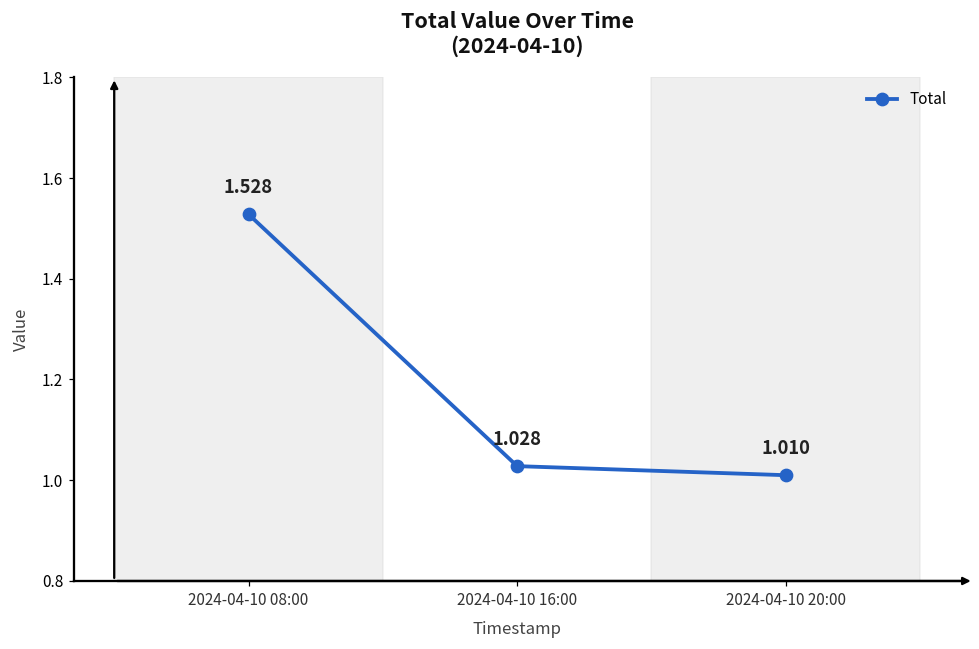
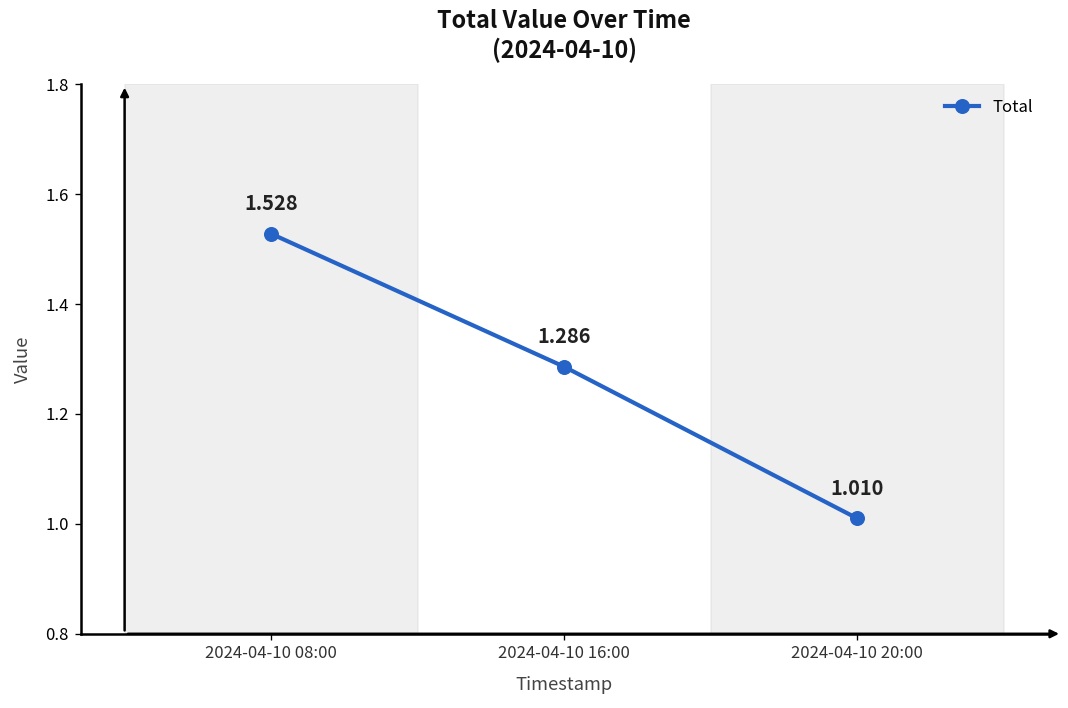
  {
    "2024-04-10 08:00": 1.528,
-   "2024-04-10 16:00": 1.028,
+   "2024-04-10 16:00": 1.286,
    "2024-04-10 20:00": 1.010
  }
